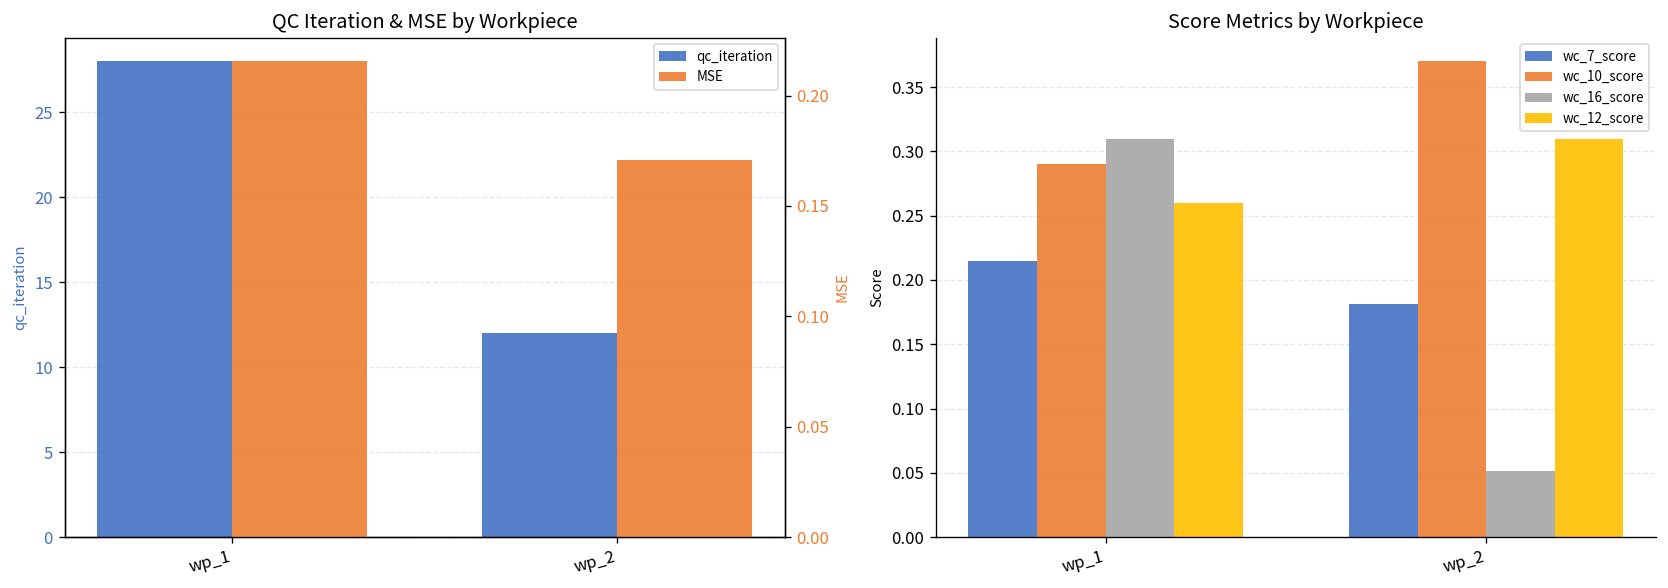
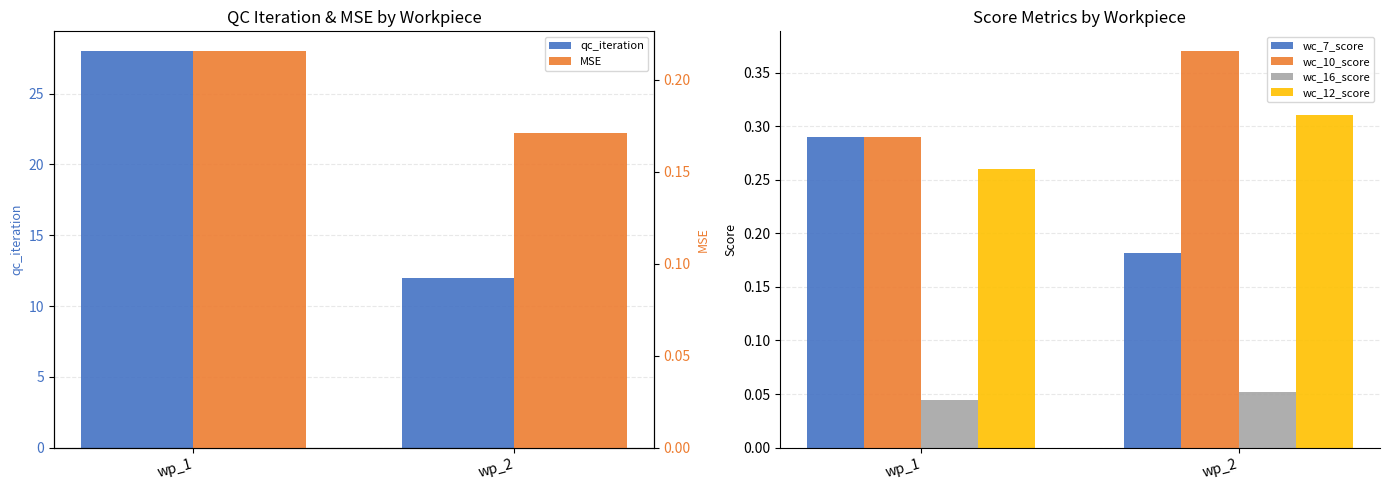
  {
    "Score Metrics by Workpiece": {
      "wc_7_score": {
-       "wp_1": 0.214,
+       "wp_1": 0.290,
        "wp_2": 0.182
      },
      "wc_10_score": {
        "wp_1": 0.290,
        "wp_2": 0.370
      },
      "wc_16_score": {
-       "wp_1": 0.310,
+       "wp_1": 0.045,
        "wp_2": 0.052
      },
      "wc_12_score": {
        "wp_1": 0.260,
        "wp_2": 0.310
      }
    }
  }
